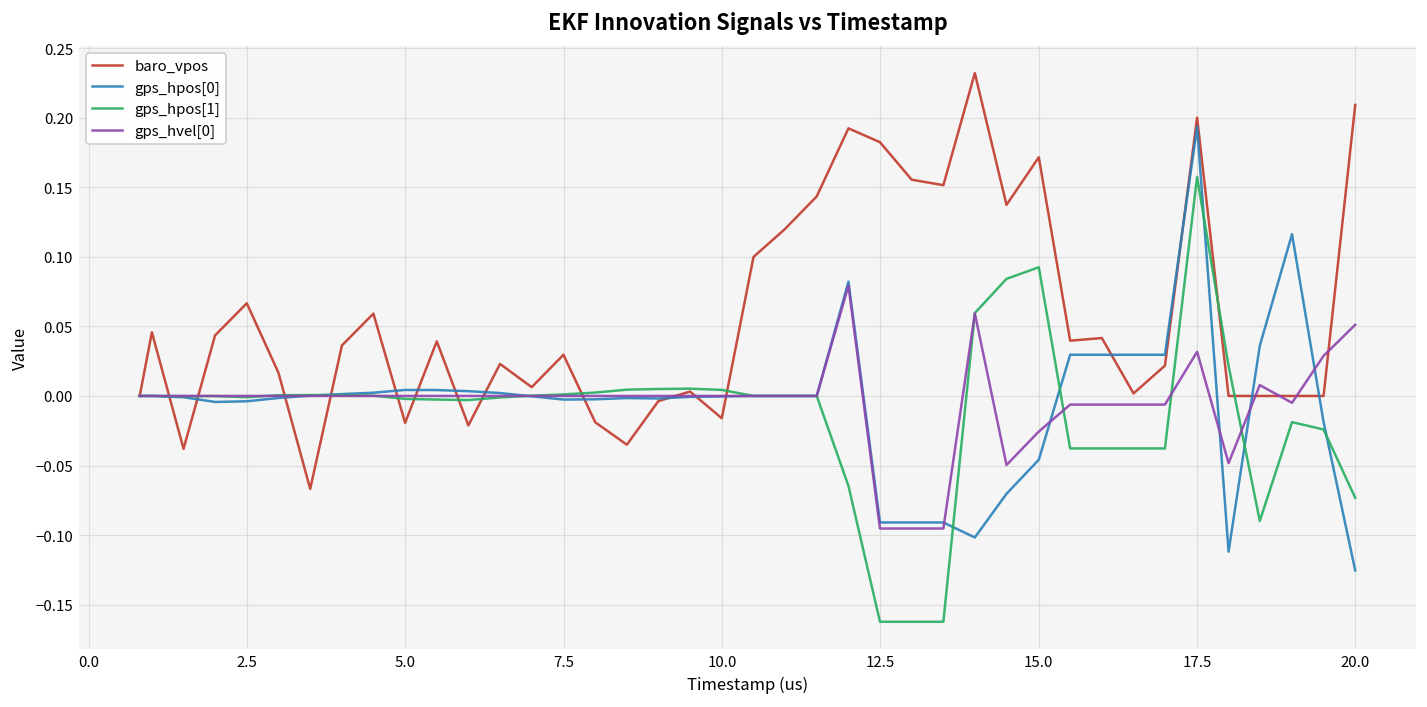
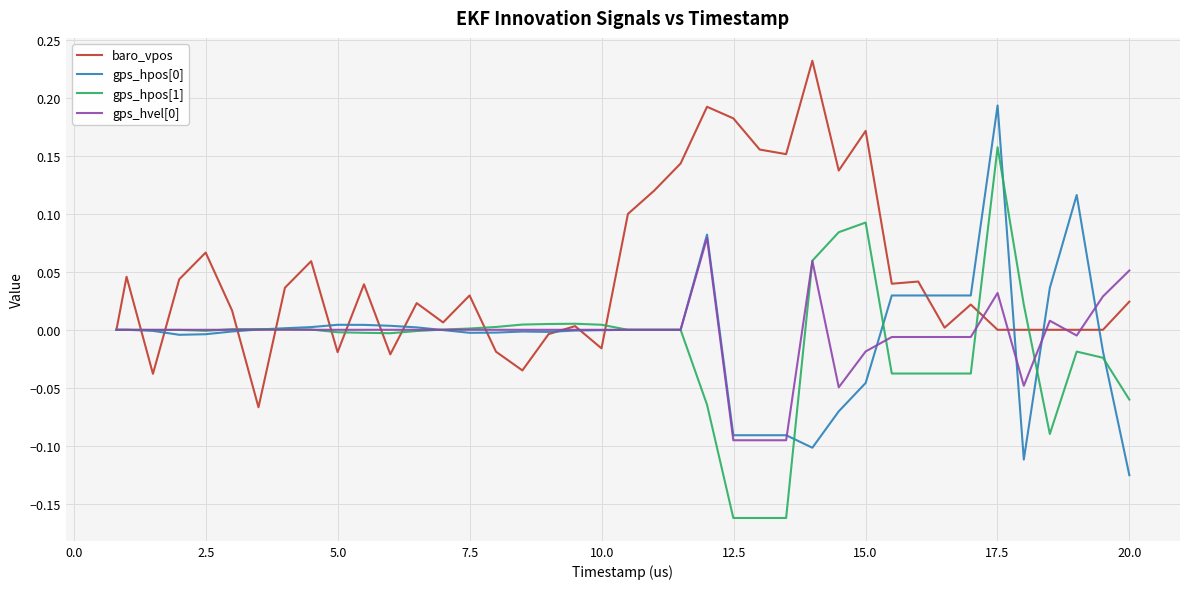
  {
    "baro_vpos": {
      "15.0": 0.172,
-     "17.5": 0.2,
-     "20.0": 0.209
+     "17.5": 0.0,
+     "20.0": 0.024
    },
    "gps_hpos[0]": {
      "15.0": -0.046,
      "17.5": 0.193,
      "20.0": -0.125
    },
    "gps_hpos[1]": {
      "15.0": 0.092,
      "17.5": 0.157,
-     "20.0": -0.073
+     "20.0": -0.060
    },
    "gps_hvel[0]": {
-     "15.0": -0.026,
+     "15.0": -0.019,
      "17.5": 0.032,
      "20.0": 0.051
    }
  }
